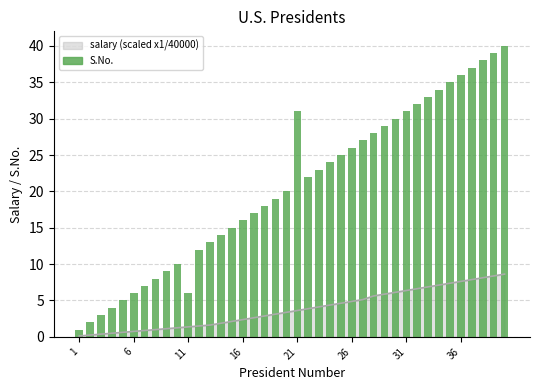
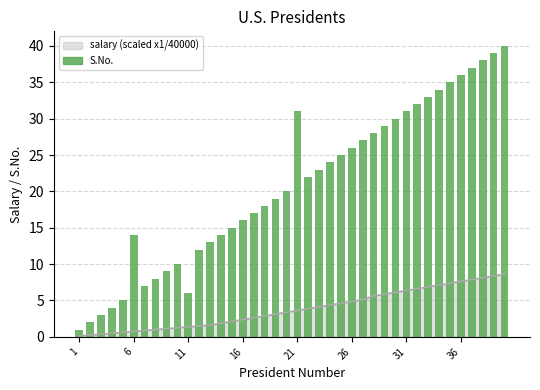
  {
    "S.No.": {
      "1": 1,
-     "6": 6,
+     "6": 14,
      "11": 6,
      "16": 16,
      "21": 31,
      "26": 26,
      "31": 31,
      "36": 36
    }
  }
